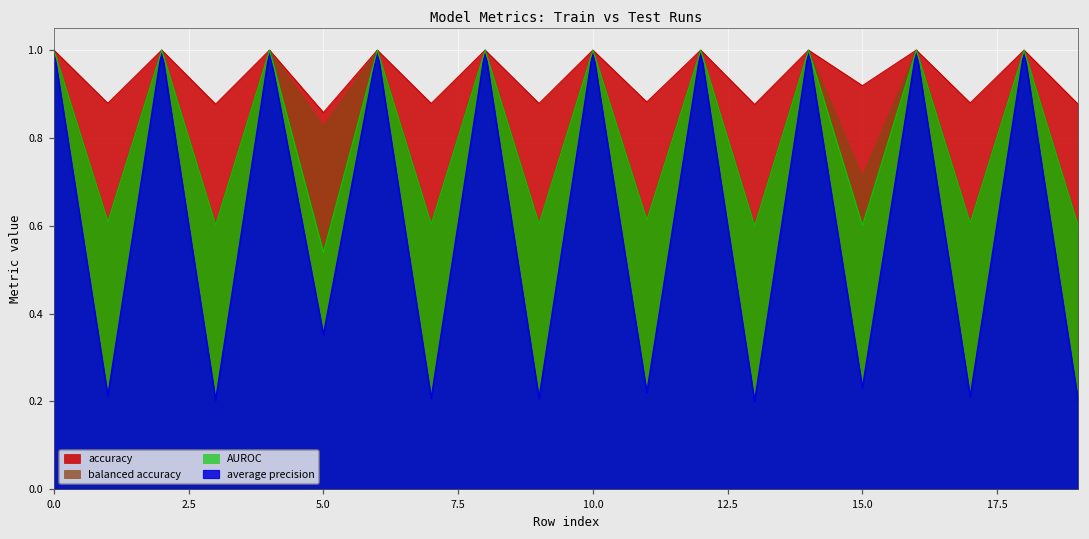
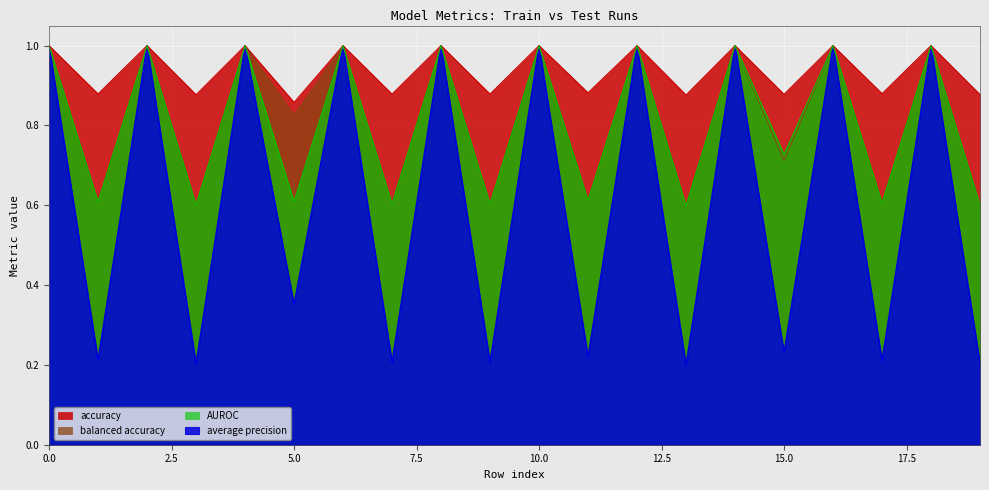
  {
    "accuracy": {
      "5.0": 0.86,
-     "15.0": 0.92
+     "15.0": 0.88
    },
    "balanced accuracy": {
      "5.0": 0.83,
      "15.0": 0.71
    },
    "AUROC": {
-     "5.0": 0.54,
-     "15.0": 0.60
+     "5.0": 0.61,
+     "15.0": 0.73
    },
    "average precision": {
      "5.0": 0.35,
      "15.0": 0.23
    }
  }
